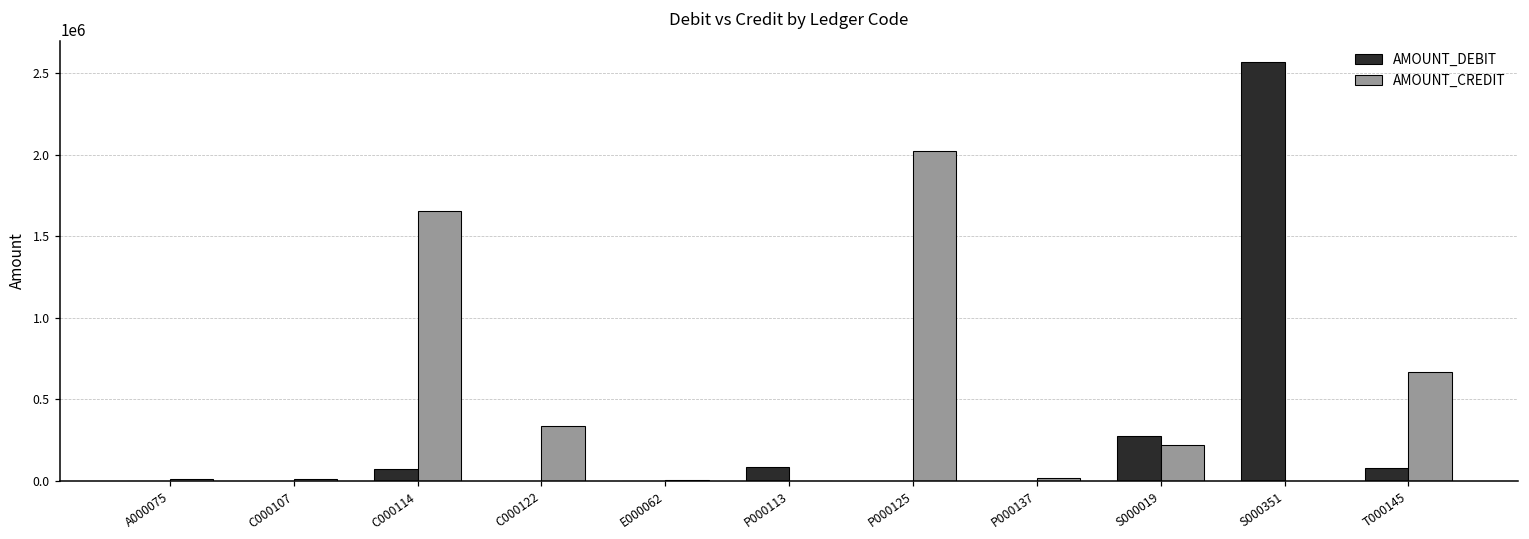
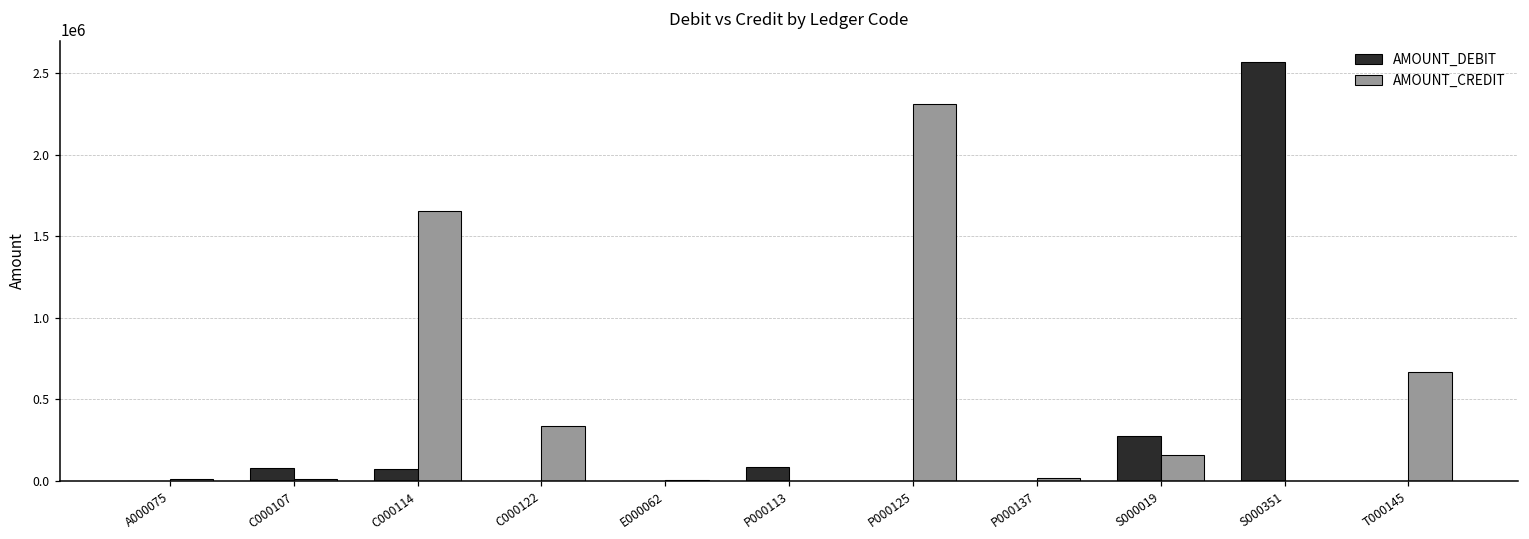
  {
    "AMOUNT_DEBIT": {
      "A000075": 0,
-     "C000107": 0,
+     "C000107": 70000,
      "C000114": 70000,
      "C000122": 0,
      "E000062": 0,
      "P000113": 80000,
      "P000125": 0,
      "P000137": 0,
      "S000019": 270000,
      "S000351": 2570000,
-     "T000145": 80000
+     "T000145": 0
    },
    "AMOUNT_CREDIT": {
      "C000114": 1660000,
      "C000122": 340000,
      "P000113": 0,
-     "P000125": 2030000,
-     "S000019": 220000,
+     "P000125": 2310000,
+     "S000019": 150000,
      "S000351": 0,
      "T000145": 670000
    }
  }
